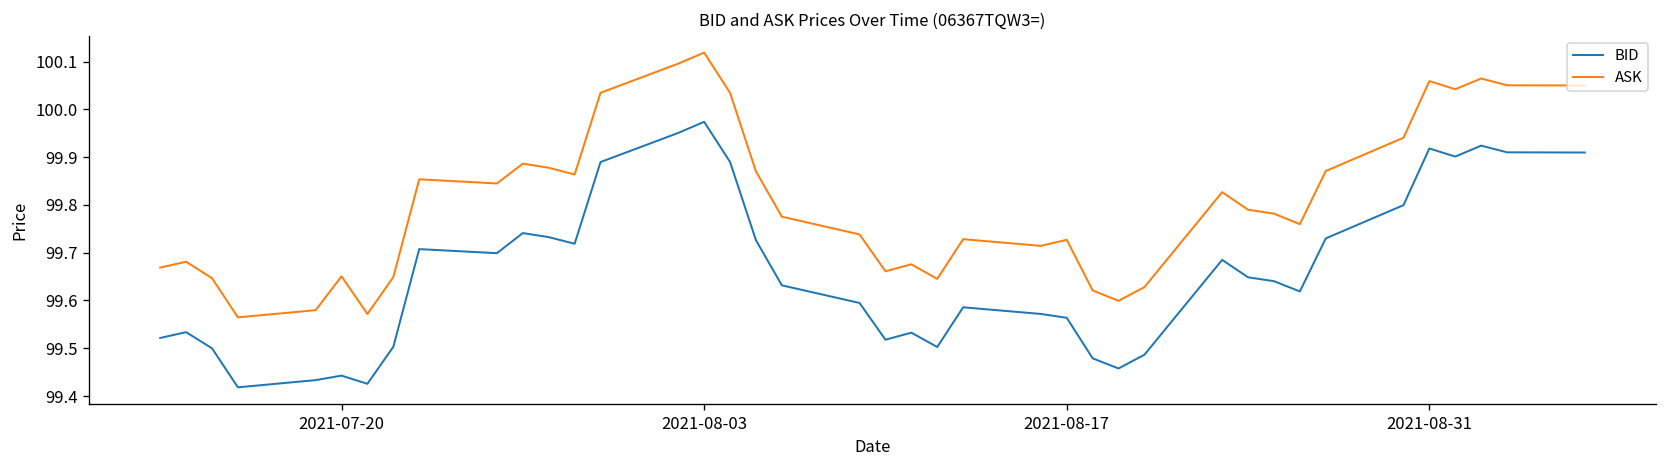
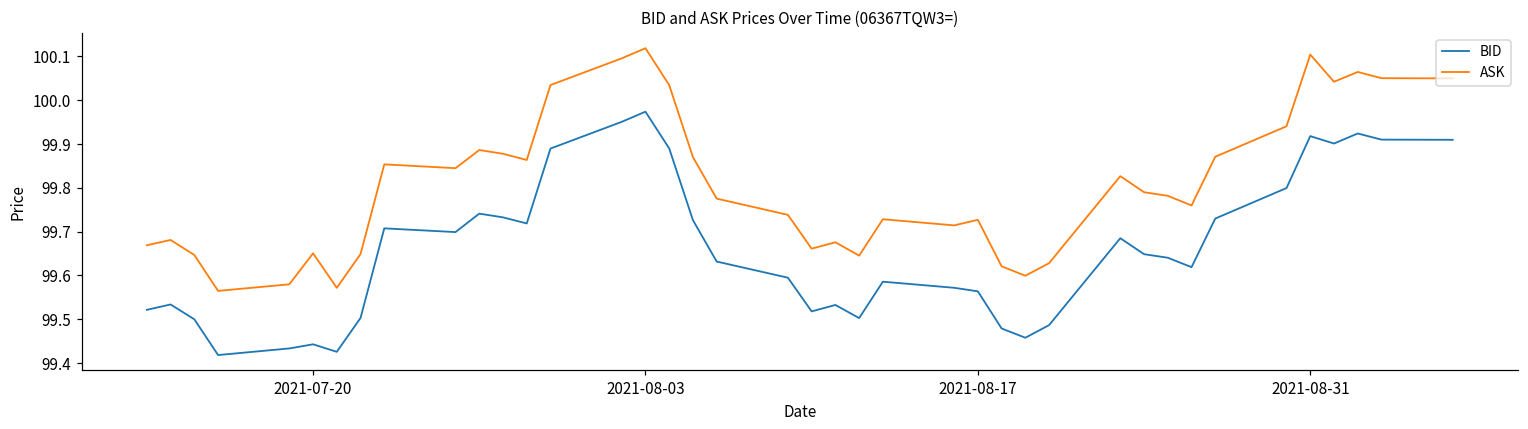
  {
    "BID": {
      "2021-07-20": 99.44,
      "2021-08-03": 99.97,
      "2021-08-17": 99.56,
      "2021-08-31": 99.92
    },
    "ASK": {
      "2021-07-20": 99.65,
      "2021-08-03": 100.12,
      "2021-08-17": 99.73,
-     "2021-08-31": 100.06
+     "2021-08-31": 100.10
    }
  }
